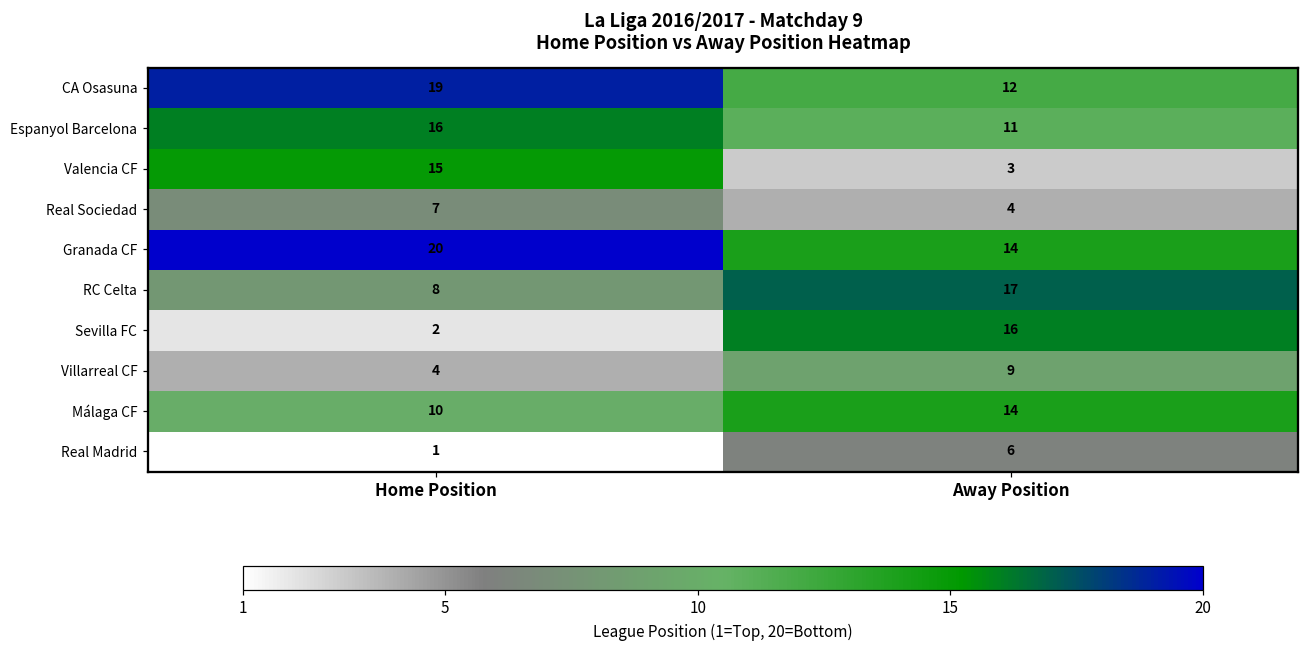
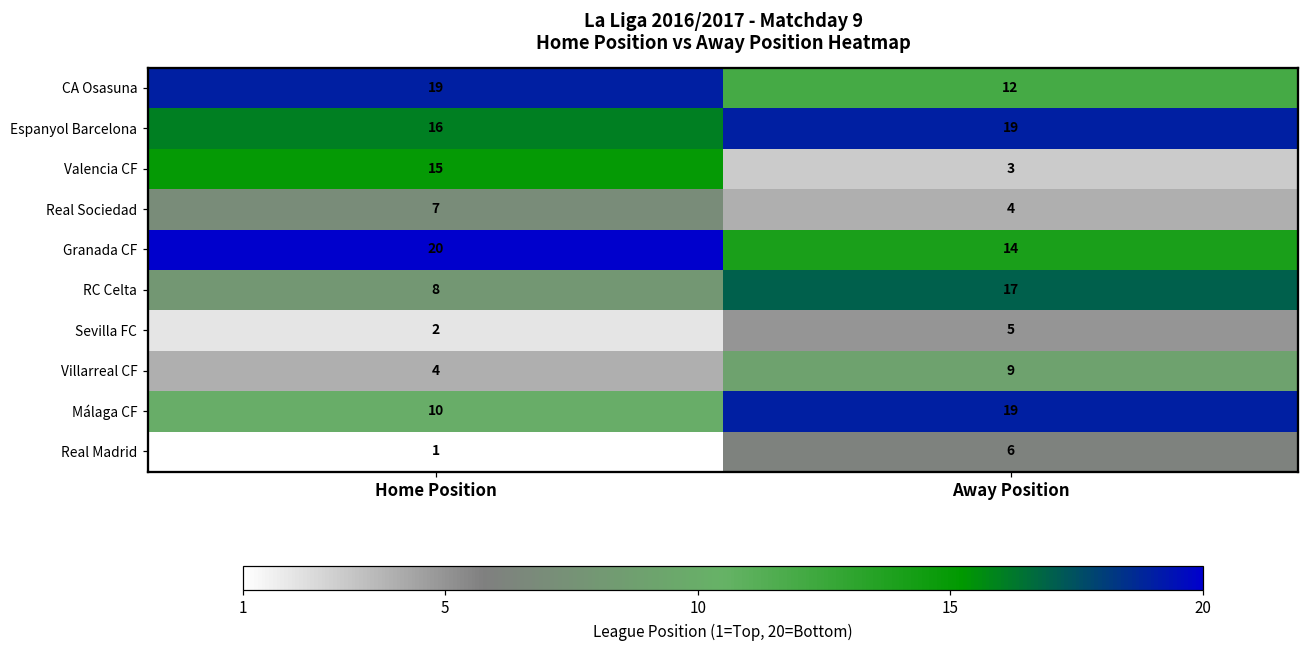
  {
    "CA Osasuna": {
      "Home Position": 19,
      "Away Position": 12
    },
    "Espanyol Barcelona": {
      "Home Position": 16,
-     "Away Position": 11
+     "Away Position": 19
    },
    "Valencia CF": {
      "Home Position": 15,
      "Away Position": 3
    },
    "Real Sociedad": {
      "Home Position": 7,
      "Away Position": 4
    },
    "Granada CF": {
      "Home Position": 20,
      "Away Position": 14
    },
    "RC Celta": {
      "Home Position": 8,
      "Away Position": 17
    },
    "Sevilla FC": {
      "Home Position": 2,
-     "Away Position": 16
+     "Away Position": 5
    },
    "Villarreal CF": {
      "Home Position": 4,
      "Away Position": 9
    },
    "Málaga CF": {
      "Home Position": 10,
-     "Away Position": 14
+     "Away Position": 19
    },
    "Real Madrid": {
      "Home Position": 1,
      "Away Position": 6
    }
  }
